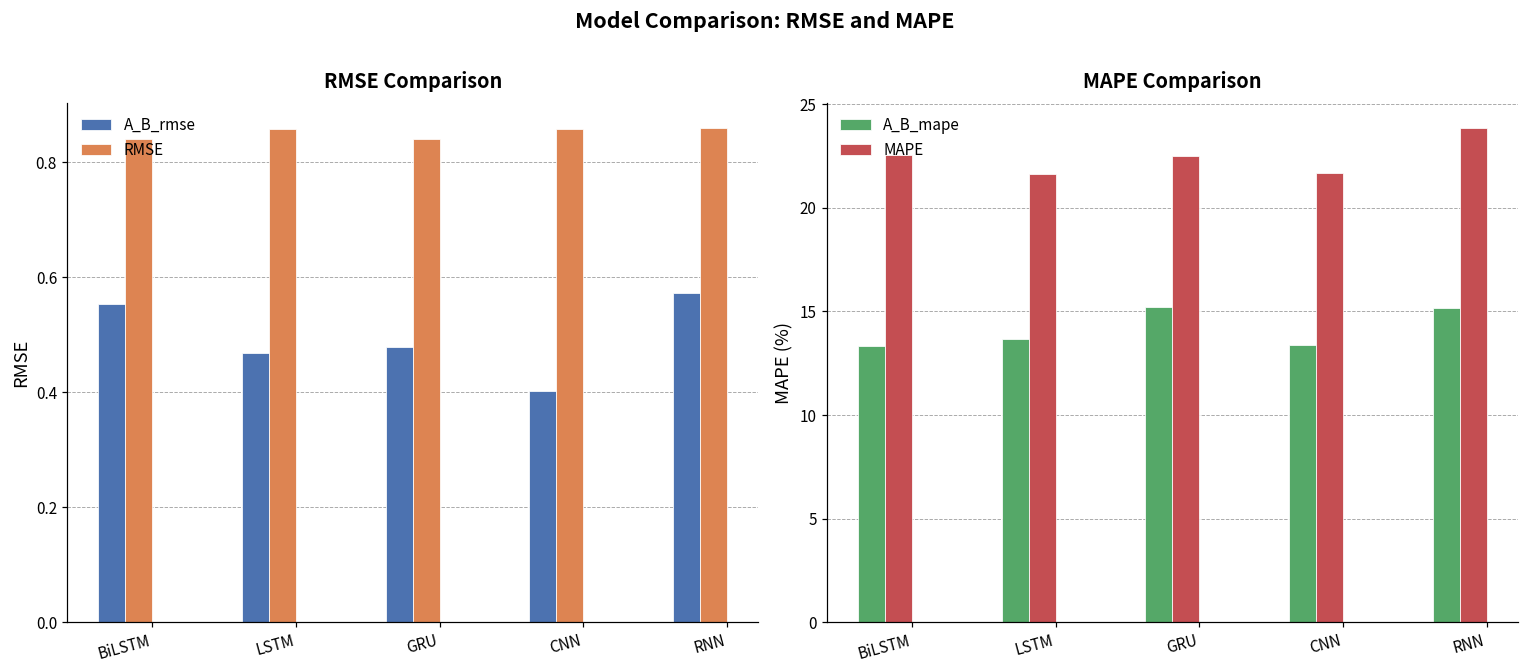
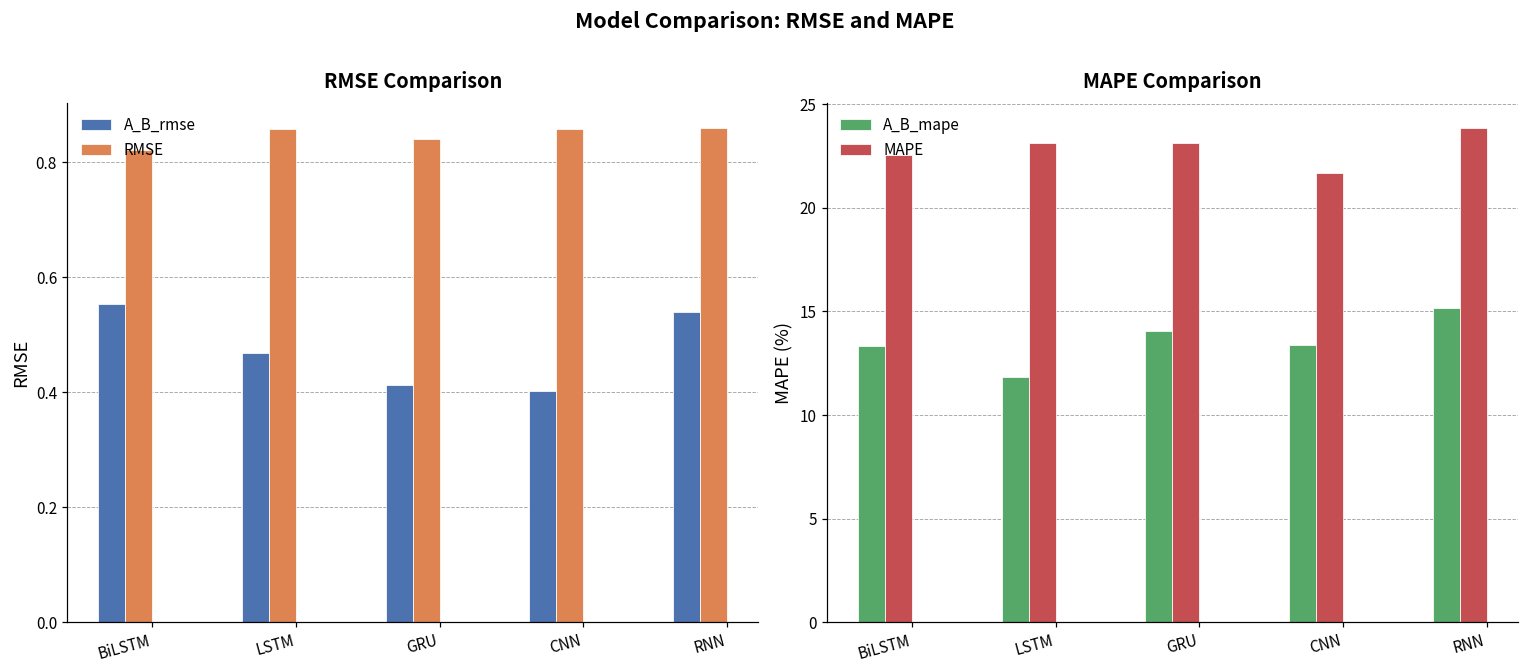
  {
    "RMSE Comparison": {
      "A_B_rmse": {
        "BiLSTM": 0.55,
        "LSTM": 0.47,
-       "GRU": 0.48,
+       "GRU": 0.41,
        "CNN": 0.40,
-       "RNN": 0.57
+       "RNN": 0.54
      },
      "RMSE": {
-       "BiLSTM": 0.84,
+       "BiLSTM": 0.82,
        "LSTM": 0.86,
        "GRU": 0.84,
        "CNN": 0.86,
        "RNN": 0.86
      }
    },
    "MAPE Comparison": {
      "A_B_mape": {
        "BiLSTM": 13.3,
-       "LSTM": 13.7,
-       "GRU": 15.2,
+       "LSTM": 11.8,
+       "GRU": 14.1,
        "CNN": 13.4,
        "RNN": 15.2
      },
      "MAPE": {
        "BiLSTM": 22.5,
-       "LSTM": 21.6,
-       "GRU": 22.5,
+       "LSTM": 23.1,
+       "GRU": 23.1,
        "CNN": 21.7,
        "RNN": 23.8
      }
    }
  }
